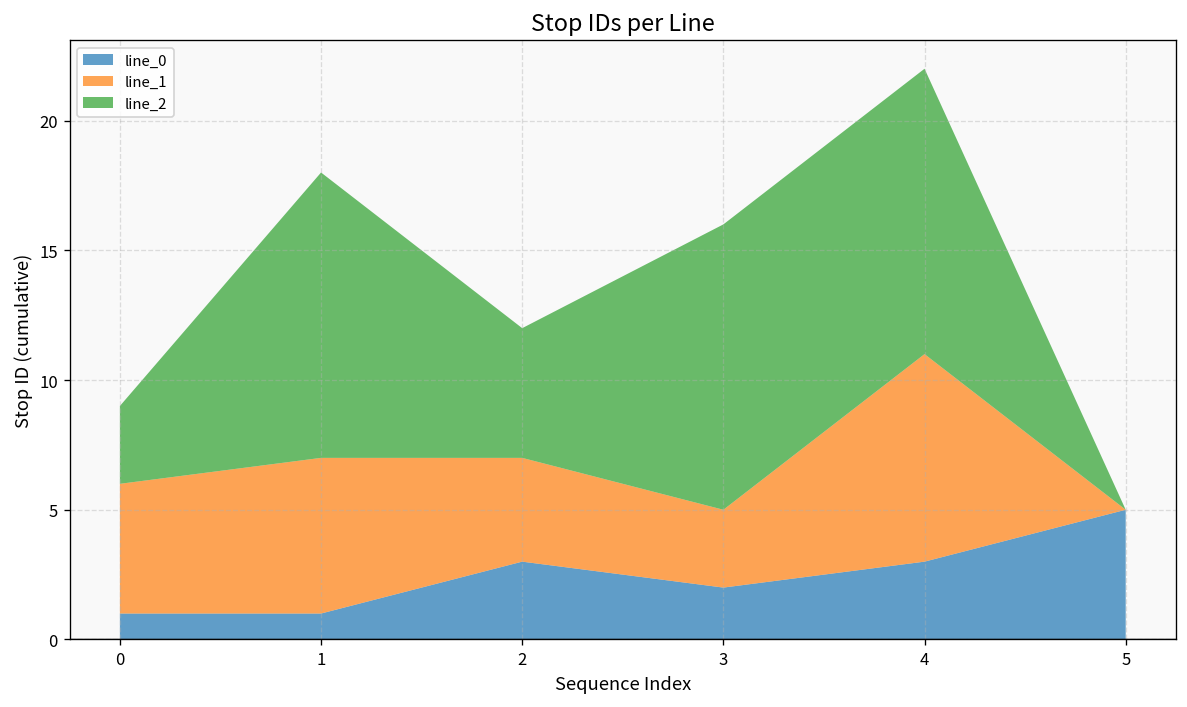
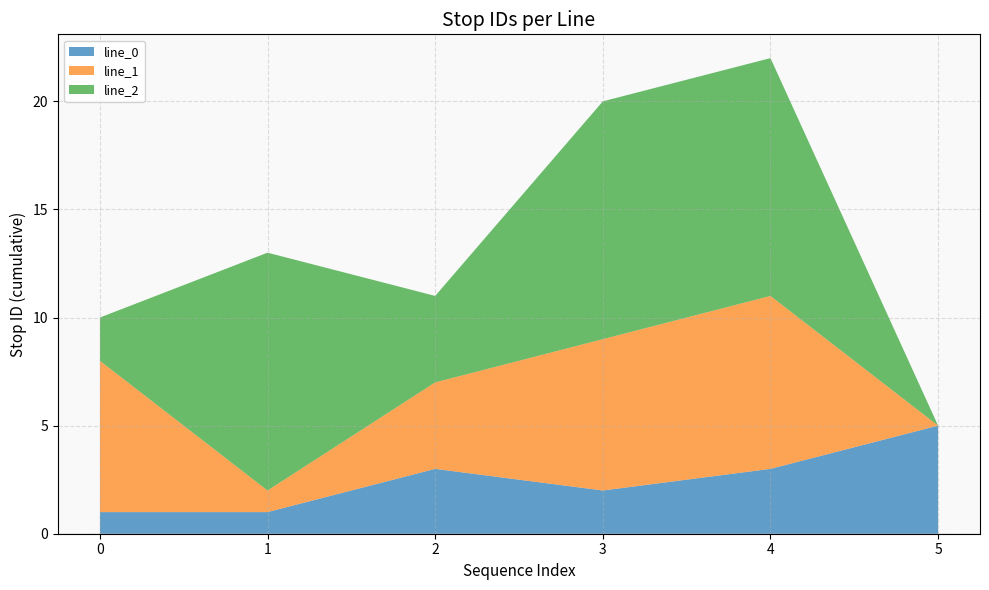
  {
    "line_0": {
      "0": 1,
      "1": 1,
      "2": 3,
      "3": 2,
      "4": 3
    },
    "line_1": {
-     "0": 5,
-     "1": 6,
+     "0": 7,
+     "1": 1,
      "2": 4,
-     "3": 3,
+     "3": 7,
      "4": 8
    },
    "line_2": {
-     "0": 3,
+     "0": 2,
      "1": 11,
-     "2": 5,
+     "2": 4,
      "3": 11,
      "4": 11
    }
  }
